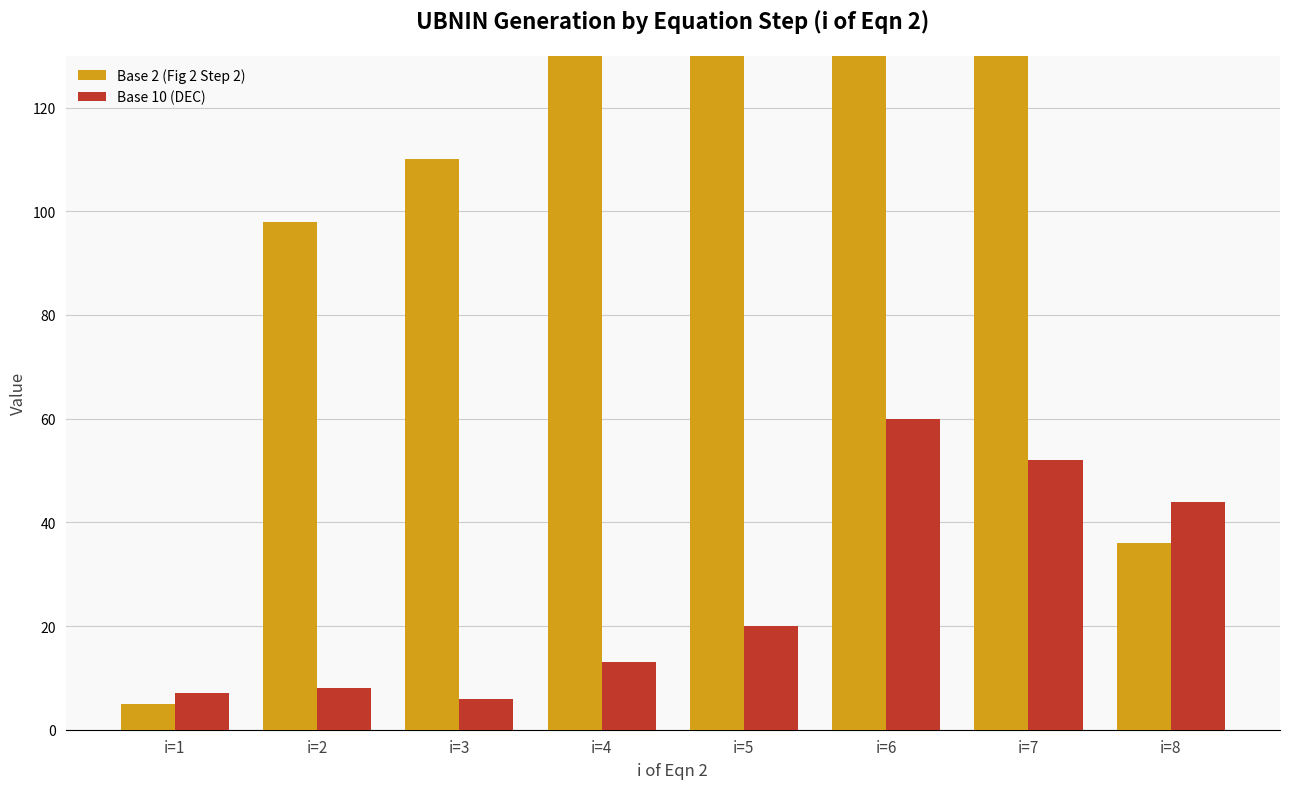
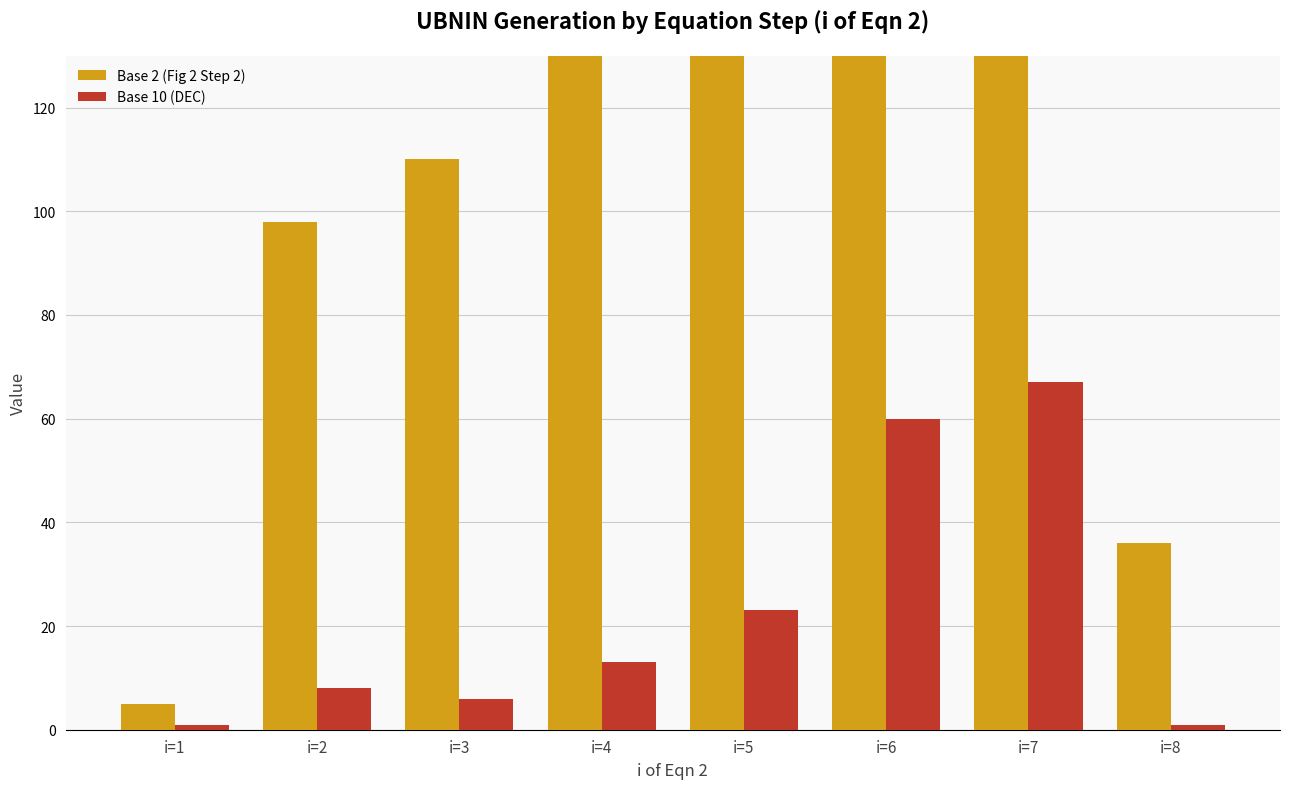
  {
    "Base 2 (Fig 2 Step 2)": {
      "i=1": 5,
      "i=2": 98,
      "i=3": 110,
      "i=8": 36
    },
    "Base 10 (DEC)": {
-     "i=1": 7,
+     "i=1": 1,
      "i=2": 8,
      "i=3": 6,
      "i=4": 13,
-     "i=5": 20,
+     "i=5": 23,
      "i=6": 60,
-     "i=7": 52,
-     "i=8": 44
+     "i=7": 67,
+     "i=8": 1
    }
  }
